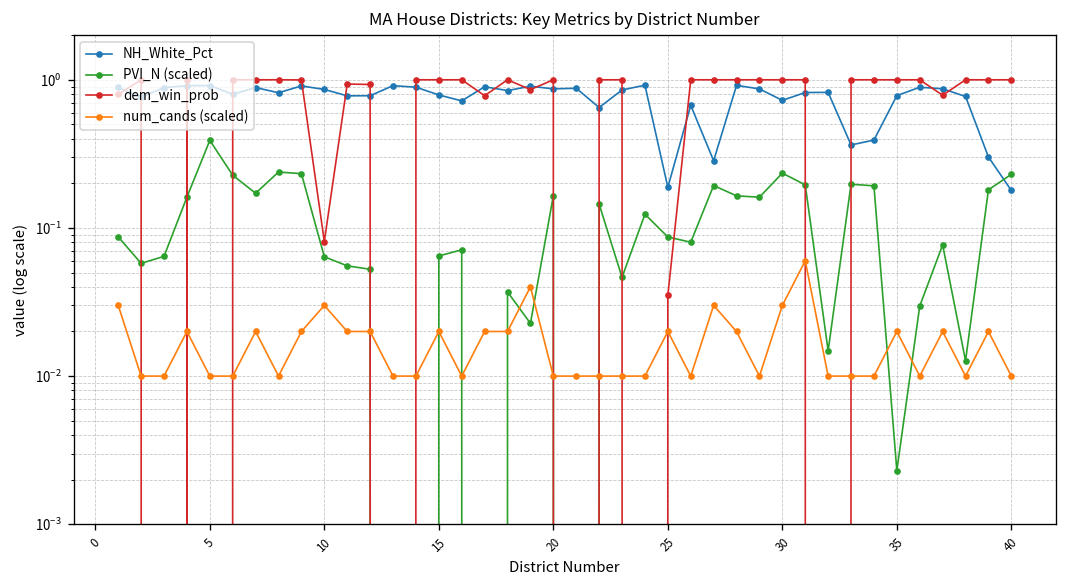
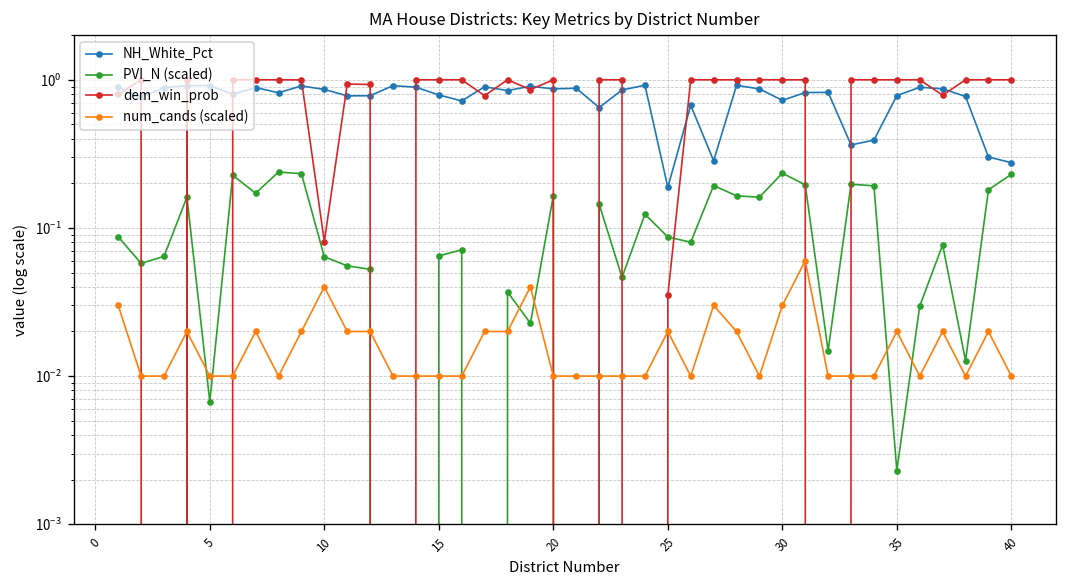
  {
    "NH_White_Pct": {
      "10": 0.9,
      "15": 0.8,
      "20": 0.9,
      "25": 0.19,
      "30": 0.7,
      "35": 0.8,
-     "40": 0.18
+     "40": 0.28
    },
    "PVI_N (scaled)": {
-     "5": 0.39,
+     "5": 0.007,
      "10": 0.06,
      "15": 0.06,
      "20": 0.17,
      "25": 0.09,
      "30": 0.23,
      "35": 0.0023,
      "40": 0.23
    },
    "dem_win_prob": {
      "10": 0.08,
      "15": 1.0,
      "20": 1.0,
      "25": 0.035,
      "30": 1.0,
      "35": 1.0,
      "40": 1.0
    },
    "num_cands (scaled)": {
      "5": 0.01,
-     "10": 0.03,
-     "15": 0.02,
+     "10": 0.04,
+     "15": 0.01,
      "20": 0.01,
      "25": 0.02,
      "30": 0.03,
      "35": 0.02,
      "40": 0.01
    }
  }
